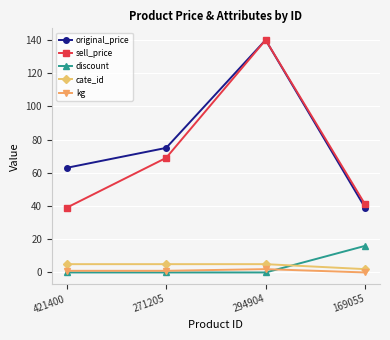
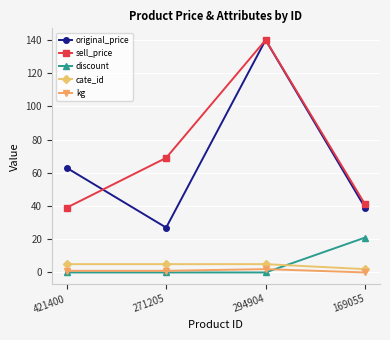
  {
    "original_price": {
      "421400": 63,
-     "271205": 75,
+     "271205": 27,
      "169055": 39
    },
    "sell_price": {
      "421400": 39,
      "271205": 69,
      "169055": 41
    },
    "discount": {
      "294904": 0,
-     "169055": 16
+     "169055": 21
    }
  }
